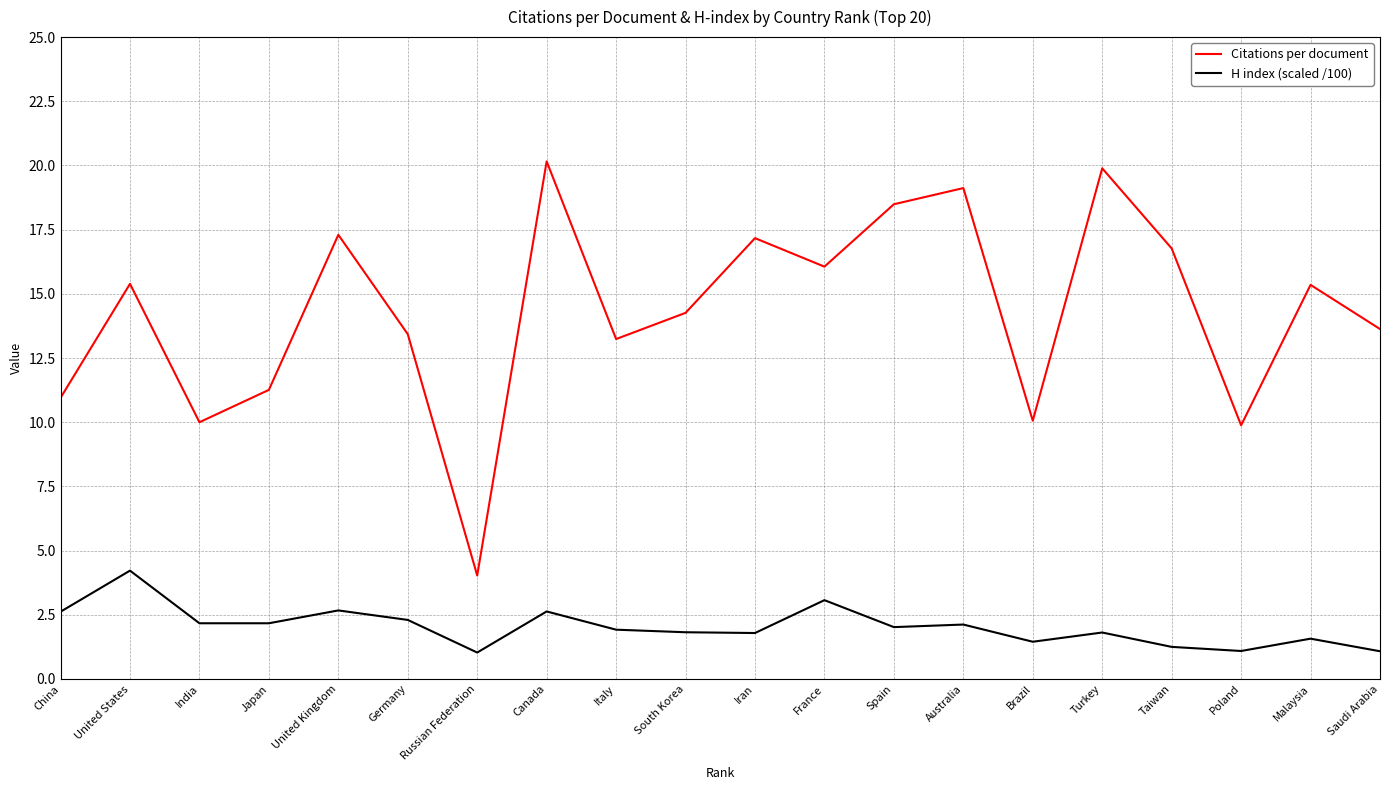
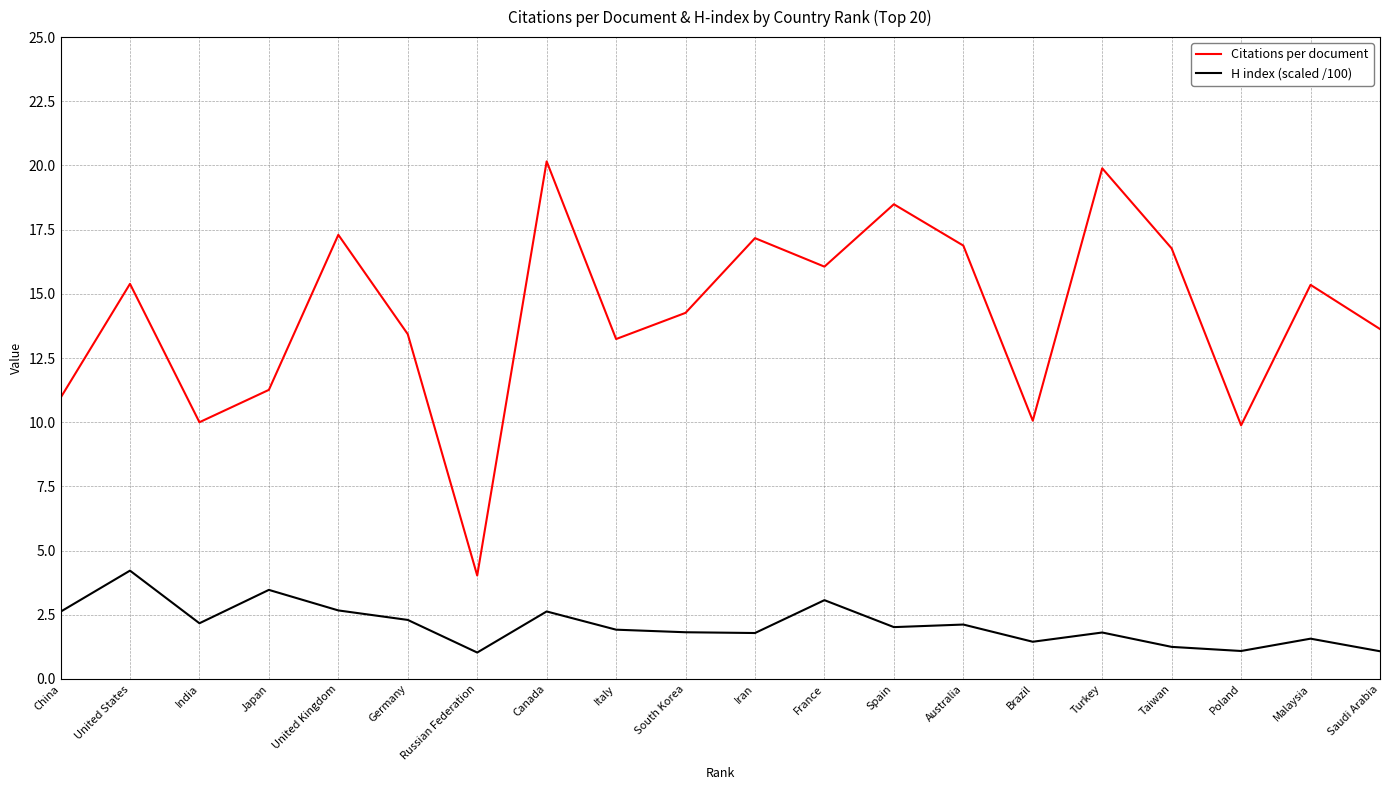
  {
    "Citations per document": {
      "China": 11.0,
      "United States": 15.4,
      "India": 10.0,
      "Japan": 11.3,
      "United Kingdom": 17.3,
      "Germany": 13.4,
      "Russian Federation": 4.0,
      "Canada": 20.2,
      "Italy": 13.2,
      "South Korea": 14.3,
      "Iran": 17.2,
      "France": 16.1,
      "Spain": 18.5,
-     "Australia": 19.1,
+     "Australia": 16.9,
      "Brazil": 10.1,
      "Turkey": 19.9,
      "Taiwan": 16.8,
      "Poland": 9.9,
      "Malaysia": 15.4,
      "Saudi Arabia": 13.6
    },
    "H index (scaled /100)": {
      "China": 2.6,
      "United States": 4.2,
      "India": 2.2,
-     "Japan": 2.2,
+     "Japan": 3.5,
      "United Kingdom": 2.7,
      "Germany": 2.3,
      "Russian Federation": 1.0,
      "Canada": 2.6,
      "Italy": 1.9,
      "South Korea": 1.8,
      "Iran": 1.8,
      "France": 3.1,
      "Spain": 2.0,
      "Australia": 2.1,
      "Brazil": 1.5,
      "Turkey": 1.8,
      "Taiwan": 1.3,
      "Poland": 1.1,
      "Malaysia": 1.6,
      "Saudi Arabia": 1.1
    }
  }
